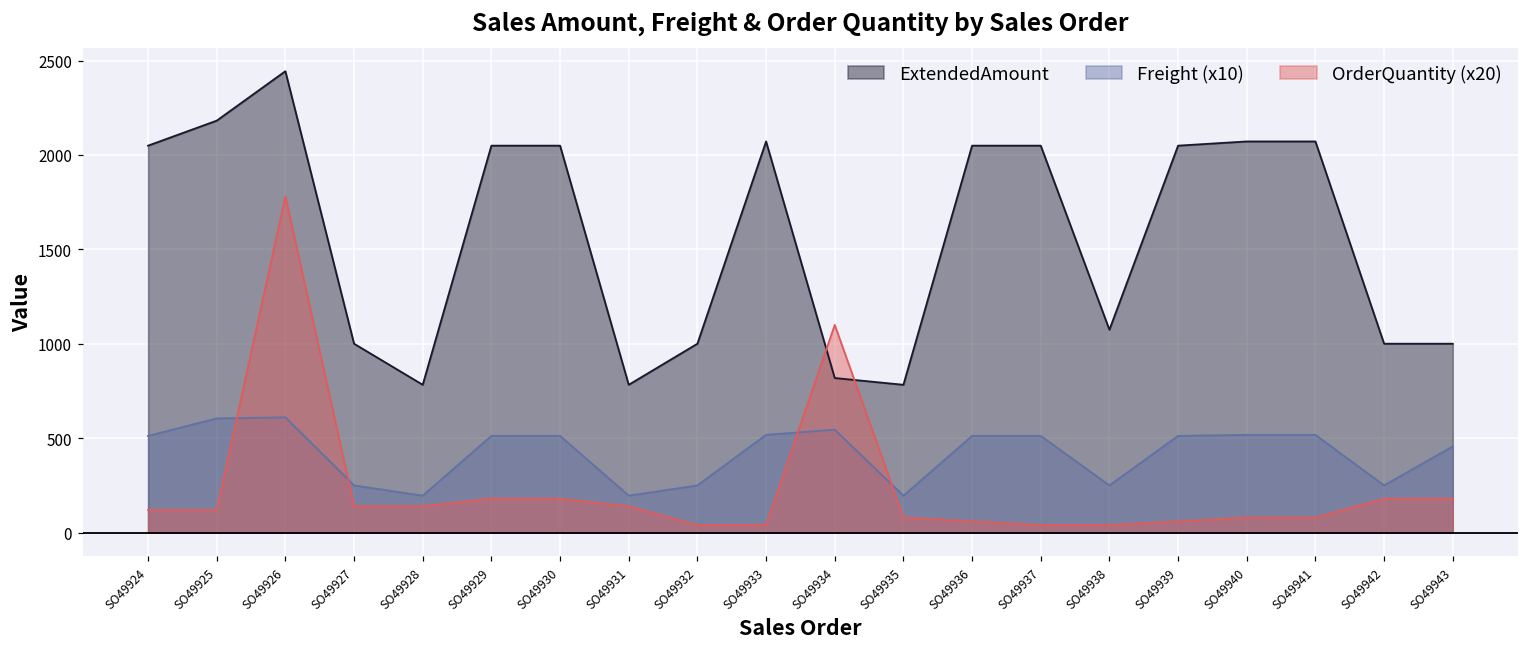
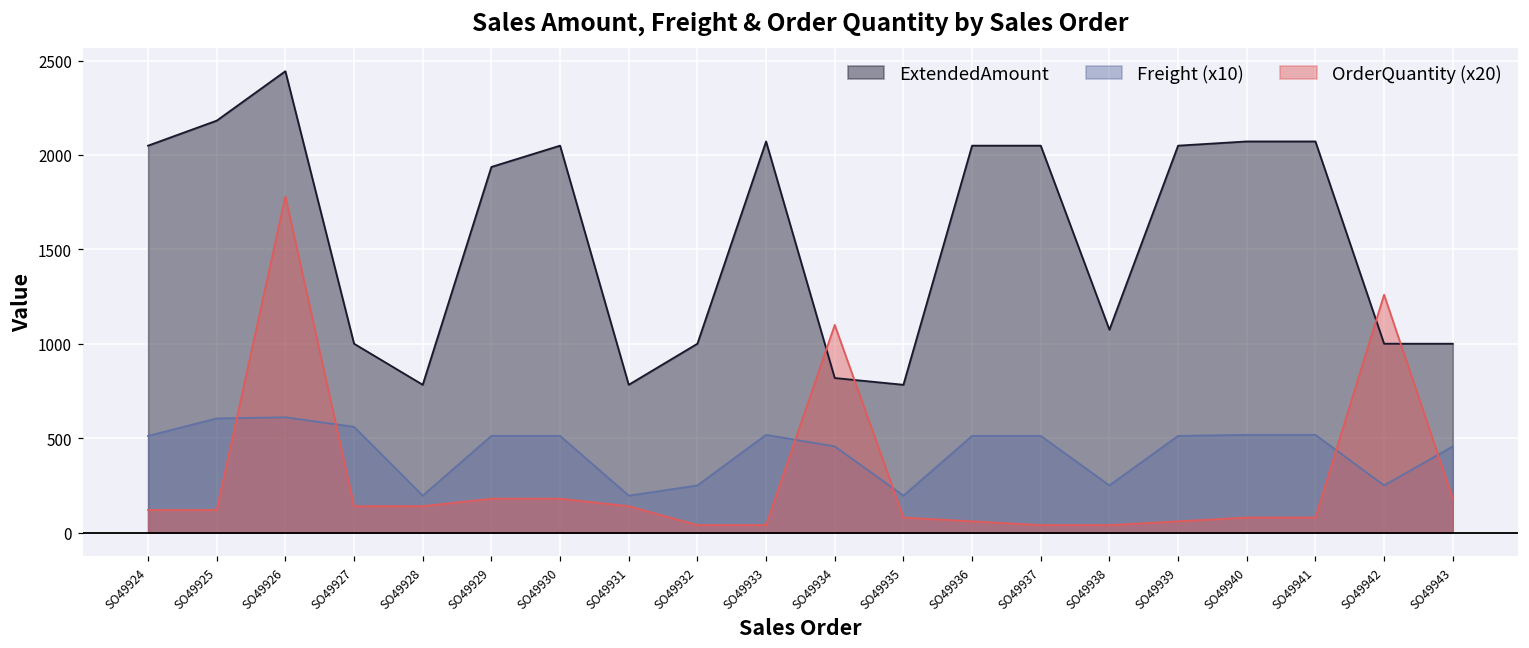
  {
    "ExtendedAmount": {
      "SO49924": 2050,
      "SO49925": 2180,
      "SO49926": 2440,
      "SO49927": 1000,
      "SO49928": 780,
-     "SO49929": 2050,
+     "SO49929": 1940,
      "SO49930": 2050,
      "SO49931": 780,
      "SO49932": 1000,
      "SO49933": 2070,
      "SO49934": 820,
      "SO49935": 780,
      "SO49936": 2050,
      "SO49937": 2050,
      "SO49938": 1070,
      "SO49939": 2050,
      "SO49940": 2070,
      "SO49941": 2070,
      "SO49942": 1000,
      "SO49943": 1000
    },
    "Freight (x10)": {
      "SO49924": 510,
      "SO49925": 600,
      "SO49926": 610,
-     "SO49927": 250,
+     "SO49927": 560,
      "SO49928": 200,
      "SO49929": 510,
      "SO49930": 510,
      "SO49931": 200,
      "SO49932": 250,
      "SO49933": 520,
-     "SO49934": 550,
+     "SO49934": 460,
      "SO49935": 200,
      "SO49936": 510,
      "SO49937": 510,
      "SO49938": 250,
      "SO49939": 510,
      "SO49940": 520,
      "SO49941": 520,
      "SO49942": 250,
      "SO49943": 460
    },
    "OrderQuantity (x20)": {
      "SO49924": 120,
      "SO49925": 120,
      "SO49926": 1780,
      "SO49927": 140,
      "SO49928": 140,
      "SO49929": 180,
      "SO49930": 180,
      "SO49931": 140,
      "SO49932": 40,
      "SO49933": 40,
      "SO49934": 1100,
      "SO49935": 80,
      "SO49936": 60,
      "SO49937": 40,
      "SO49938": 40,
      "SO49939": 60,
      "SO49940": 80,
      "SO49941": 80,
-     "SO49942": 180,
+     "SO49942": 1260,
      "SO49943": 180
    }
  }
